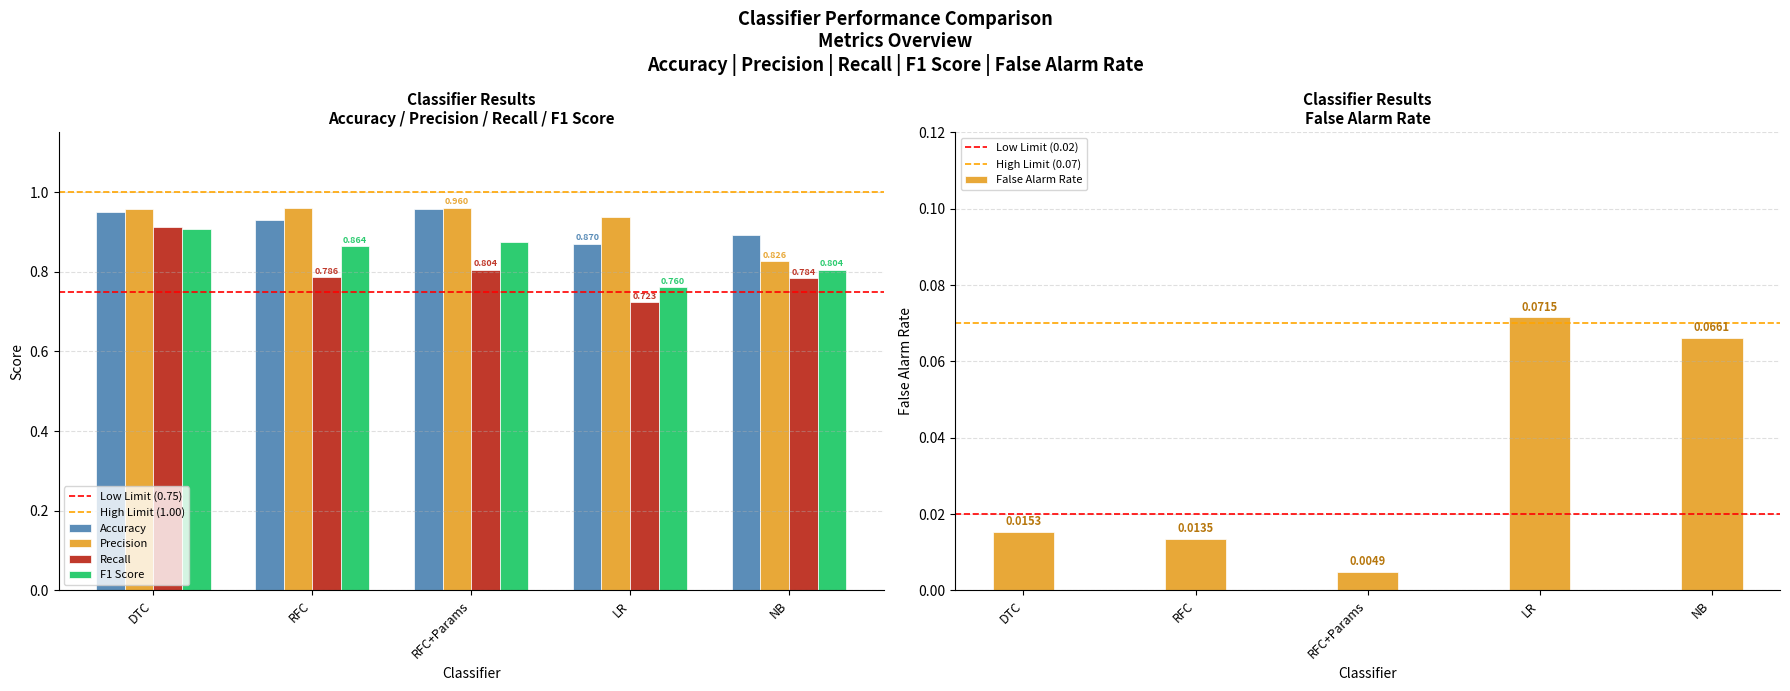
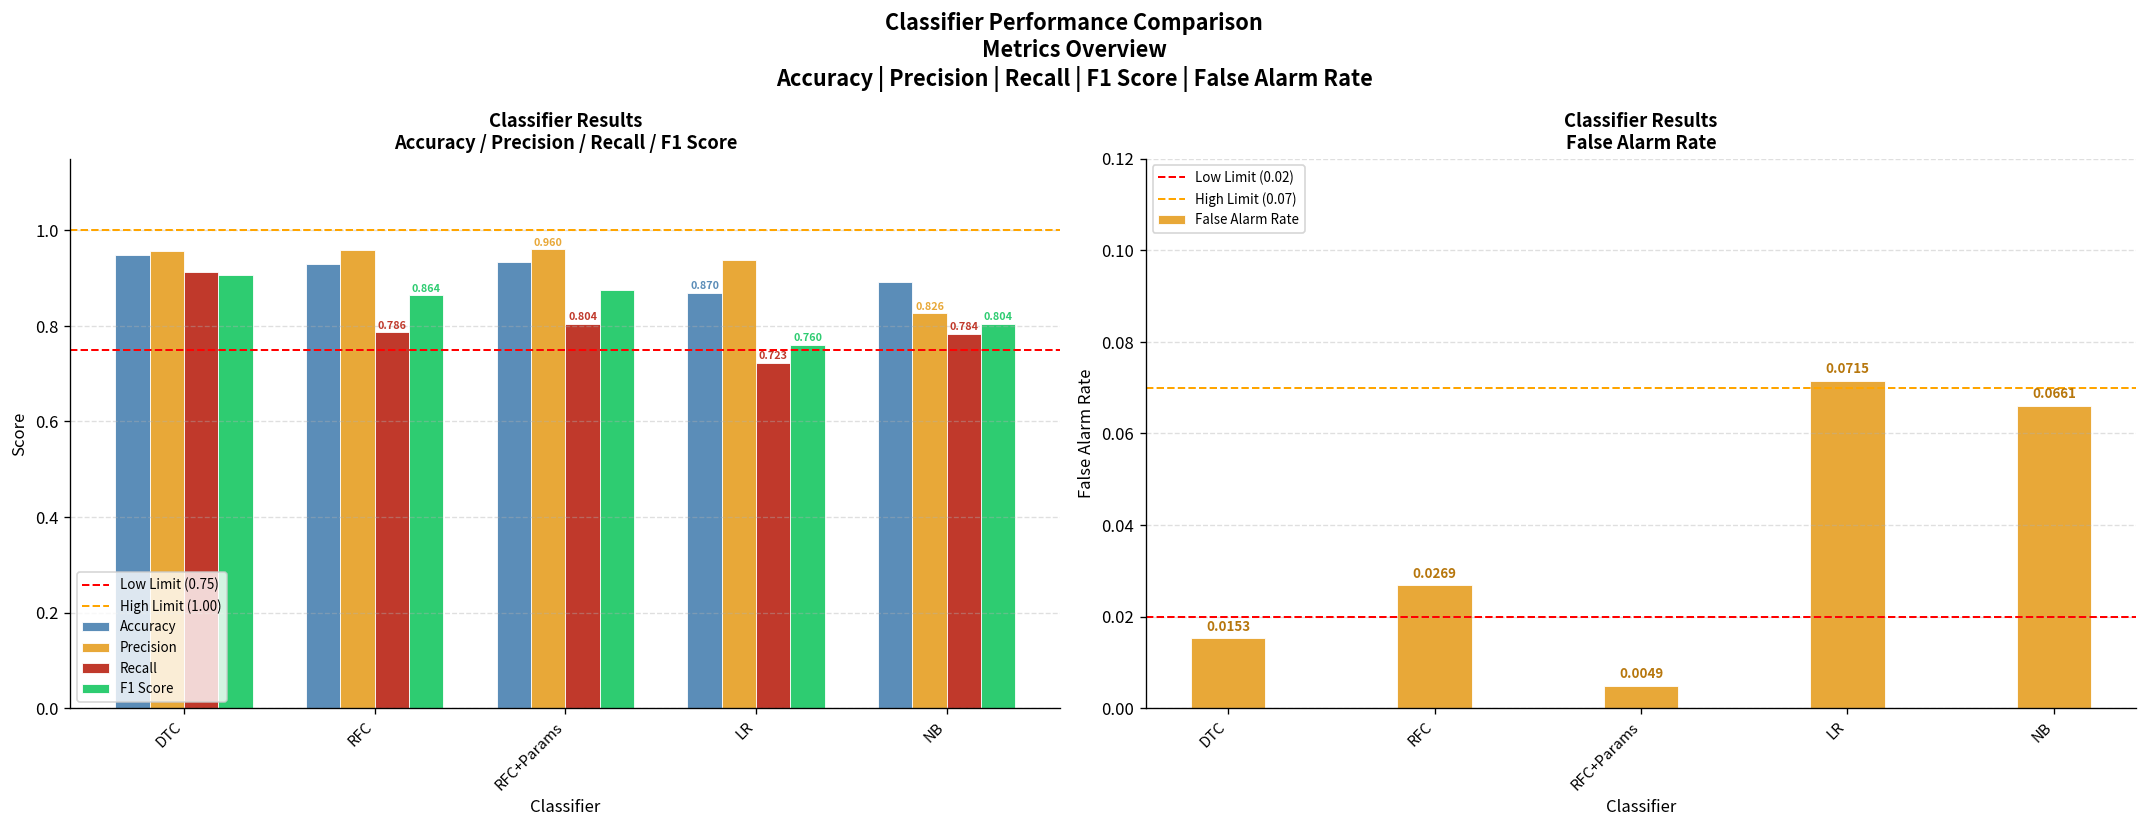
  {
    "Classifier Results Accuracy / Precision / Recall / F1 Score": {
      "Accuracy": {
        "DTC": 0.95,
        "RFC": 0.93,
-       "RFC+Params": 0.96,
+       "RFC+Params": 0.93,
        "NB": 0.89
      },
      "Precision": {
        "RFC+Params": 0.960,
        "NB": 0.826
      },
      "Recall": {
        "RFC": 0.786,
        "RFC+Params": 0.804,
        "LR": 0.723,
        "NB": 0.784
      },
      "F1 Score": {
        "RFC": 0.864,
        "LR": 0.760,
        "NB": 0.804
      }
    },
    "Classifier Results False Alarm Rate": {
      "DTC": 0.0153,
-     "RFC": 0.0135,
+     "RFC": 0.0269,
      "RFC+Params": 0.0049,
      "LR": 0.0715,
      "NB": 0.0661
    }
  }
